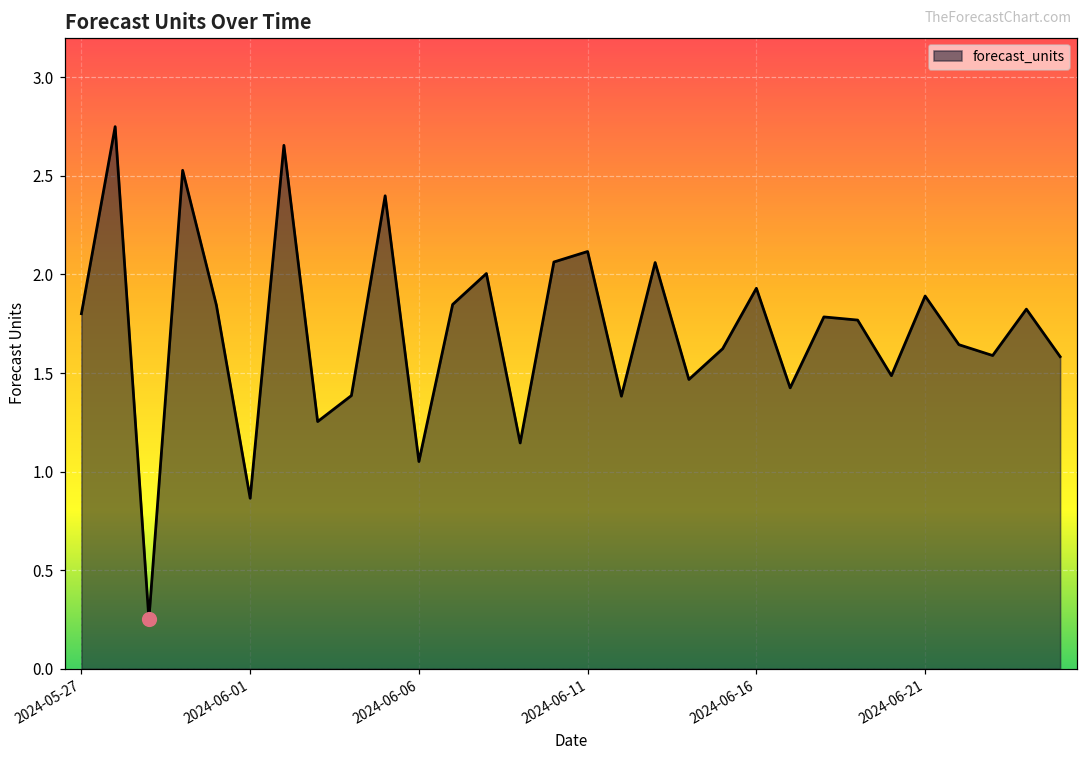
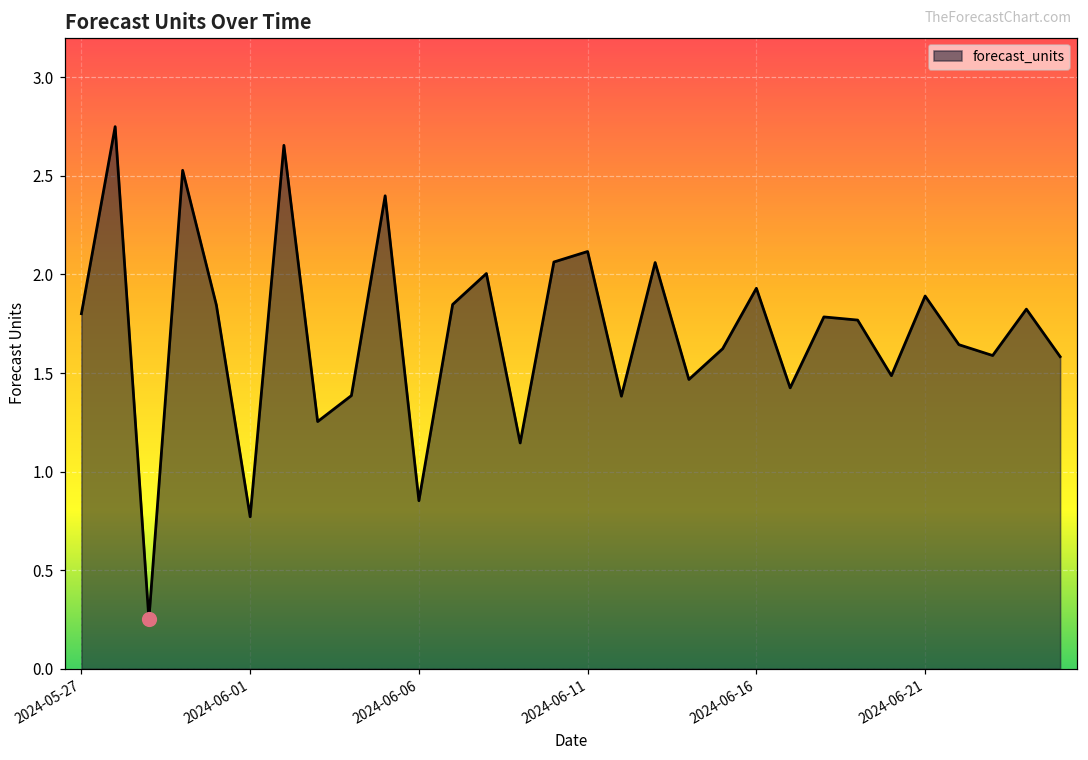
  {
    "forecast_units": {
      "2024-05-27": 1.80,
-     "2024-06-01": 0.86,
-     "2024-06-06": 1.05,
+     "2024-06-01": 0.77,
+     "2024-06-06": 0.85,
      "2024-06-11": 2.12,
      "2024-06-16": 1.93,
      "2024-06-21": 1.89
    }
  }
